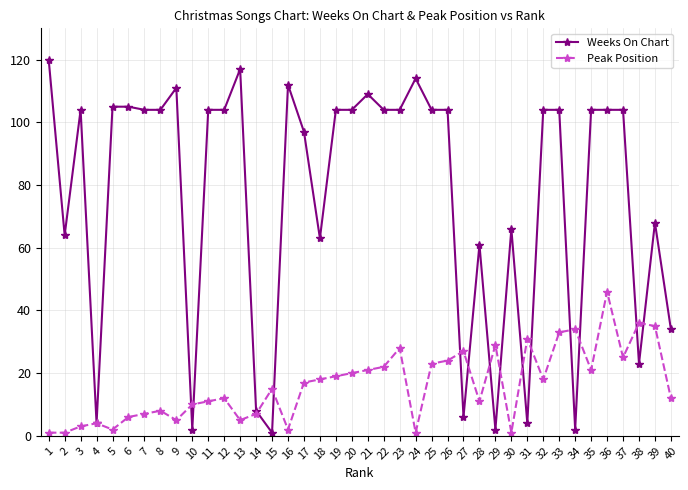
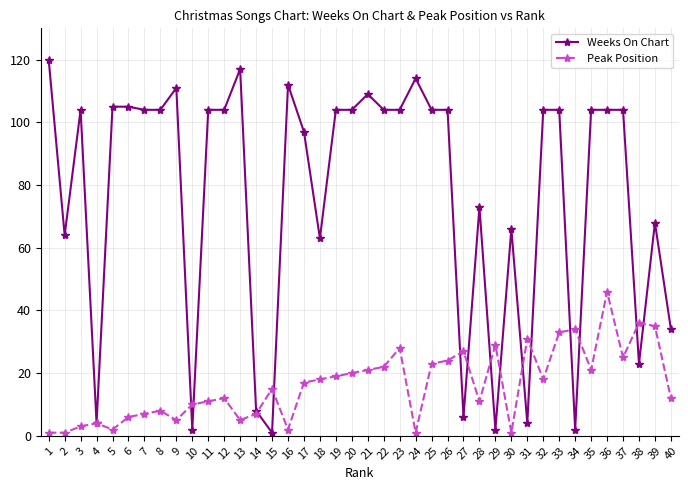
  {
    "Weeks On Chart": {
      "1": 120,
      "2": 64,
      "3": 104,
      "5": 105,
      "6": 105,
      "7": 104,
      "8": 104,
      "9": 111,
      "10": 2,
      "11": 104,
      "12": 104,
      "13": 117,
      "14": 8,
      "15": 1,
      "16": 112,
      "17": 97,
      "18": 63,
      "19": 104,
      "20": 104,
      "21": 109,
      "22": 104,
      "23": 104,
      "24": 114,
      "25": 104,
      "26": 104,
      "27": 6,
-     "28": 61,
+     "28": 73,
      "29": 2,
      "30": 66,
      "31": 4,
      "32": 104,
      "33": 104,
      "34": 2,
      "35": 104,
      "36": 104,
      "37": 104,
      "38": 23,
      "39": 68,
      "40": 34
    },
    "Peak Position": {
      "1": 1,
      "2": 1,
      "3": 3,
      "5": 2,
      "6": 6,
      "7": 7,
      "8": 8,
      "9": 5,
      "10": 10,
      "11": 11,
      "12": 12,
      "13": 5,
      "14": 7,
      "15": 15,
      "16": 2,
      "17": 17,
      "18": 18,
      "19": 19,
      "20": 20,
      "21": 21,
      "22": 22,
      "23": 28,
      "24": 1,
      "25": 23,
      "26": 24,
      "27": 27,
      "28": 11,
      "29": 29,
      "30": 1,
      "31": 31,
      "32": 18,
      "33": 33,
      "34": 34,
      "35": 21,
      "36": 46,
      "37": 25,
      "38": 36,
      "39": 35,
      "40": 12
    }
  }
